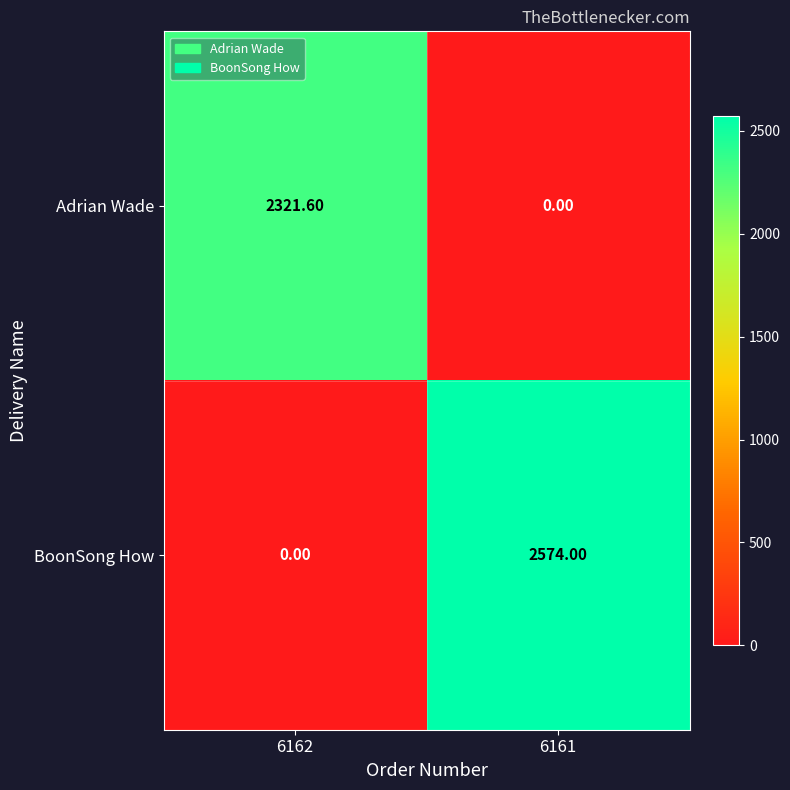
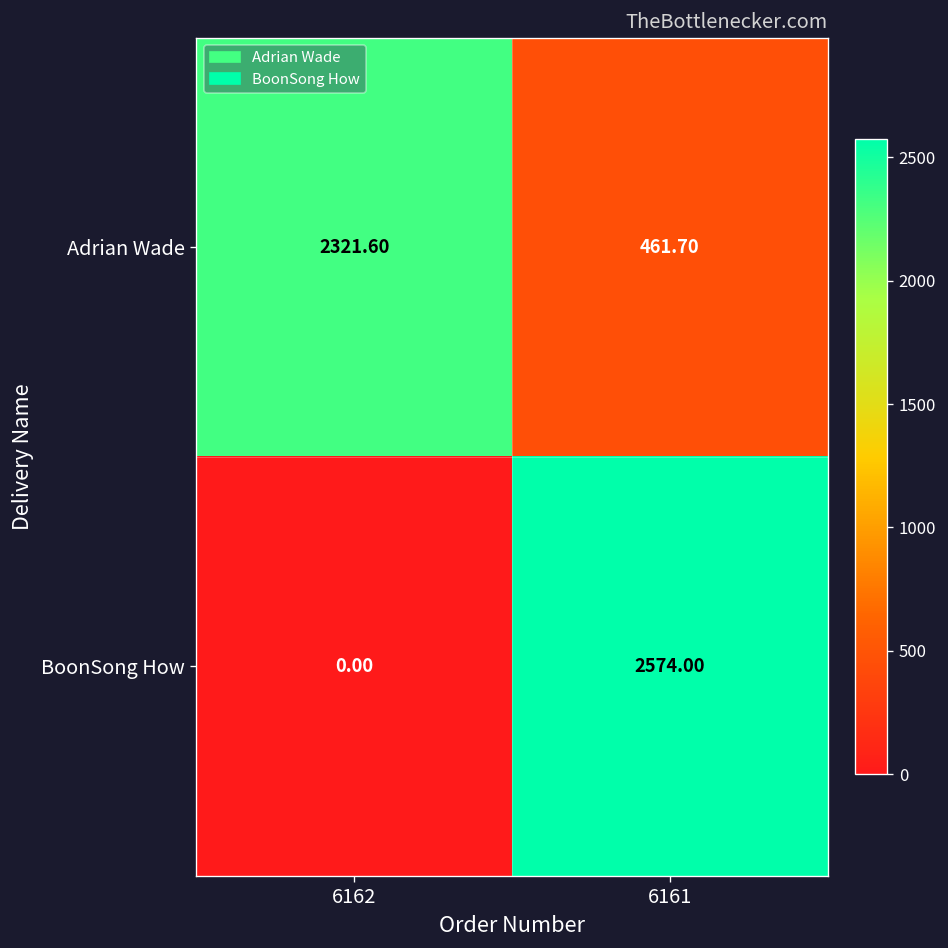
  {
    "Adrian Wade": {
      "6162": 2321.60,
-     "6161": 0.00
+     "6161": 461.70
    },
    "BoonSong How": {
      "6162": 0.00,
      "6161": 2574.00
    }
  }
